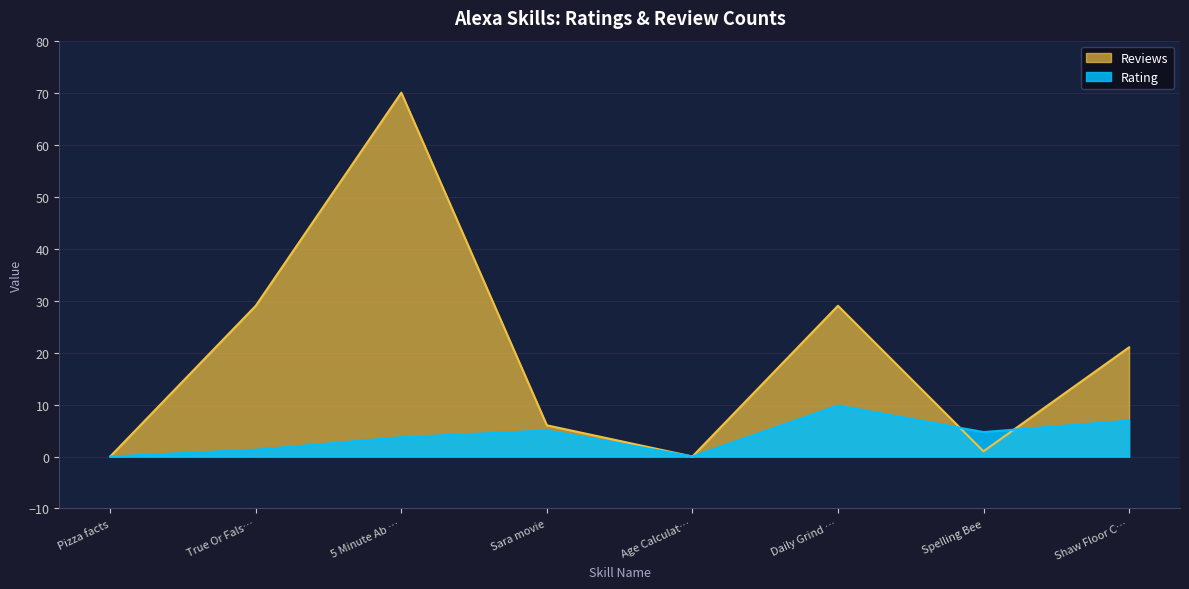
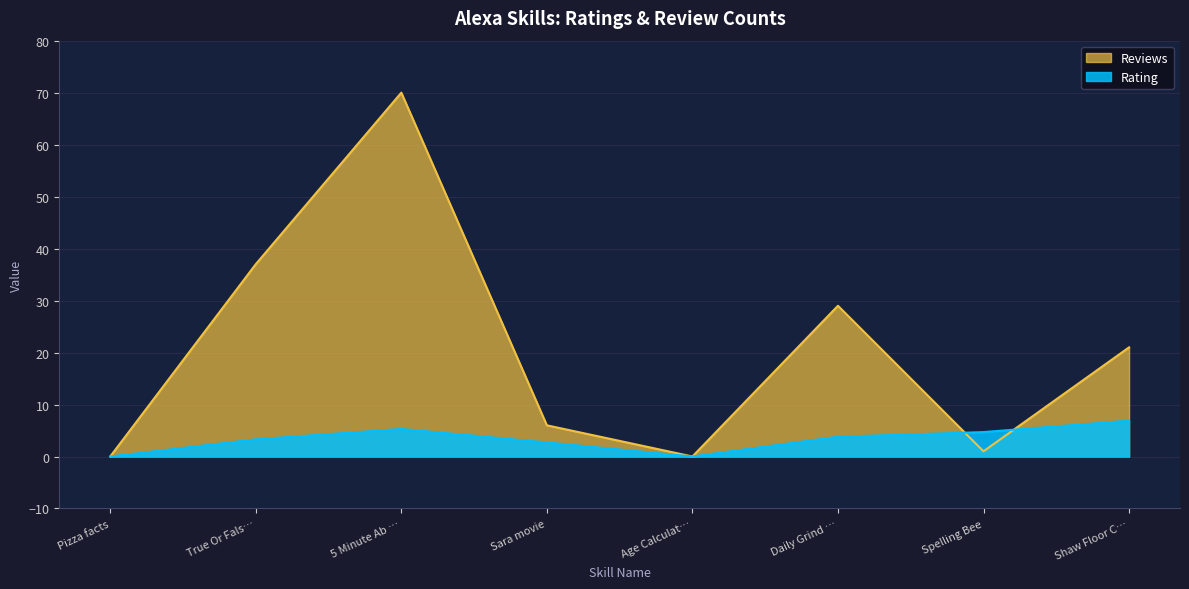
  {
    "Reviews": {
-     "True Or Fals…": 29,
+     "True Or Fals…": 37,
      "5 Minute Ab …": 70,
      "Sara movie": 6,
      "Daily Grind …": 29,
      "Spelling Bee": 1,
      "Shaw Floor C…": 21
    },
    "Rating": {
-     "True Or Fals…": 1,
-     "5 Minute Ab …": 4,
-     "Sara movie": 5,
-     "Daily Grind …": 10,
+     "True Or Fals…": 3,
+     "5 Minute Ab …": 5,
+     "Sara movie": 3,
+     "Daily Grind …": 4,
      "Spelling Bee": 5,
      "Shaw Floor C…": 7
    }
  }
